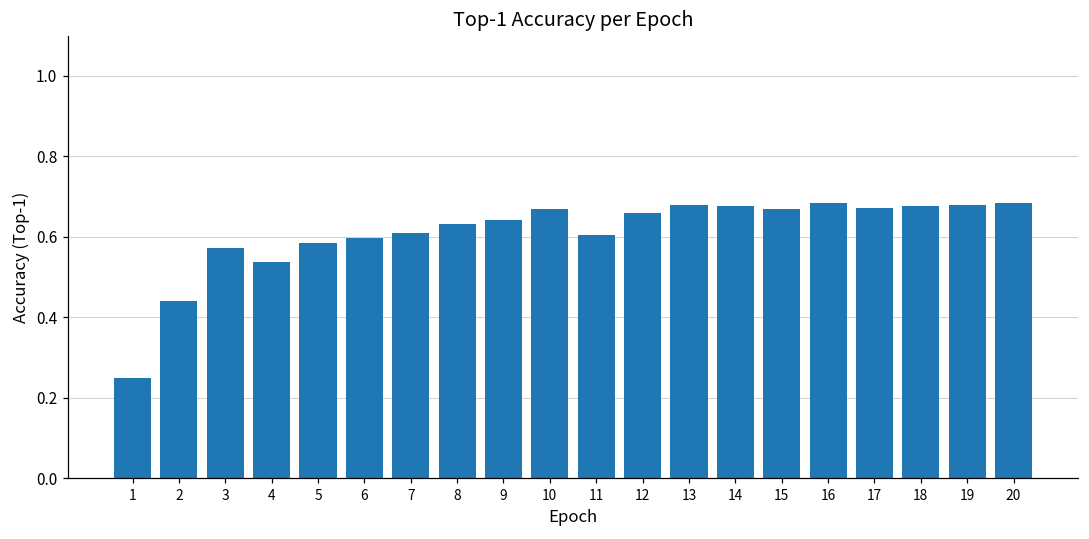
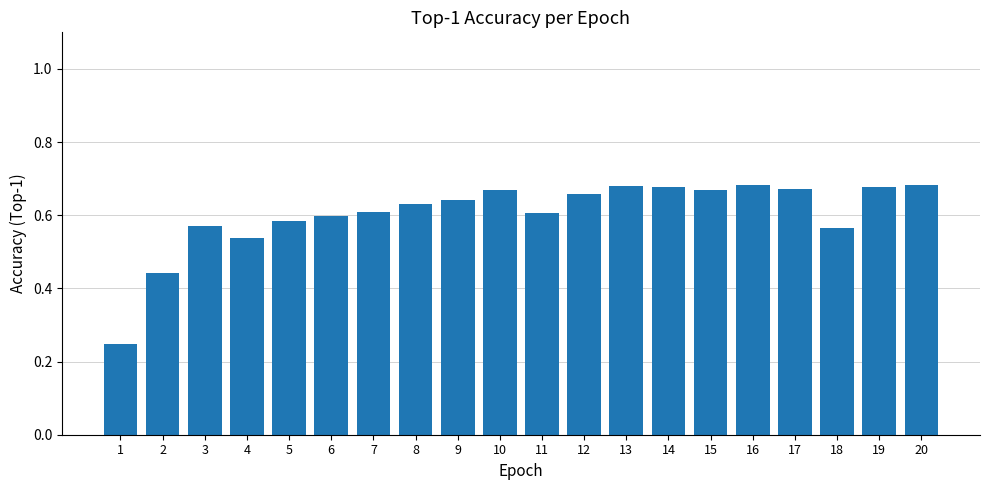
  {
    "1": 0.25,
    "2": 0.44,
    "3": 0.57,
    "4": 0.54,
    "5": 0.58,
    "6": 0.60,
    "7": 0.61,
    "8": 0.63,
    "9": 0.64,
    "10": 0.67,
    "11": 0.60,
    "12": 0.66,
    "13": 0.68,
    "14": 0.68,
    "15": 0.67,
    "16": 0.68,
    "17": 0.67,
-   "18": 0.68,
+   "18": 0.56,
    "19": 0.68,
    "20": 0.68
  }
